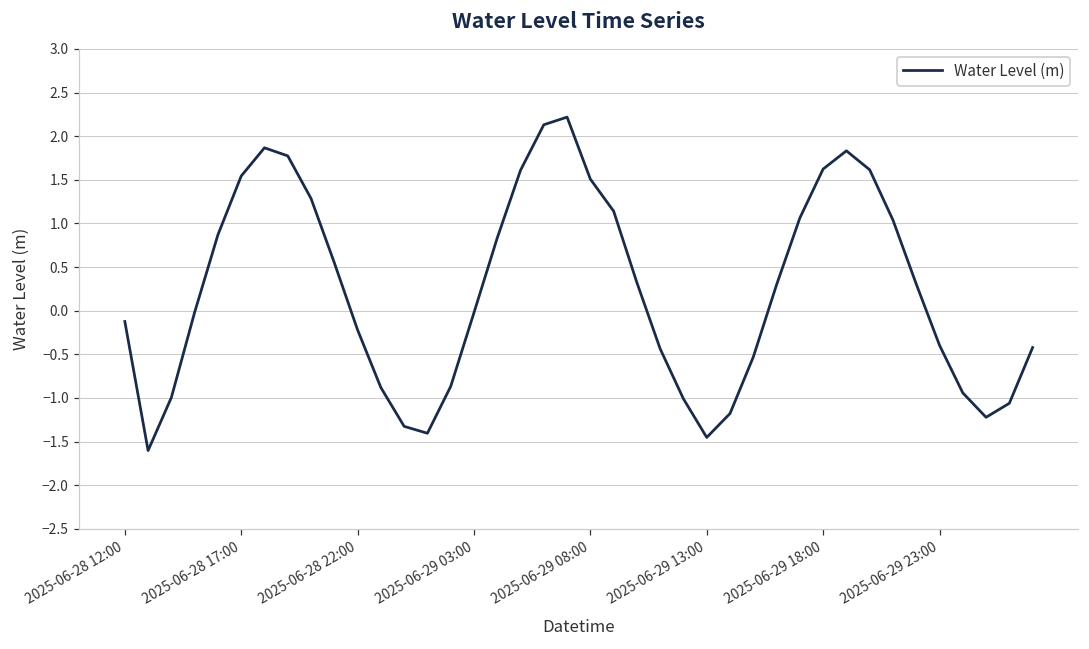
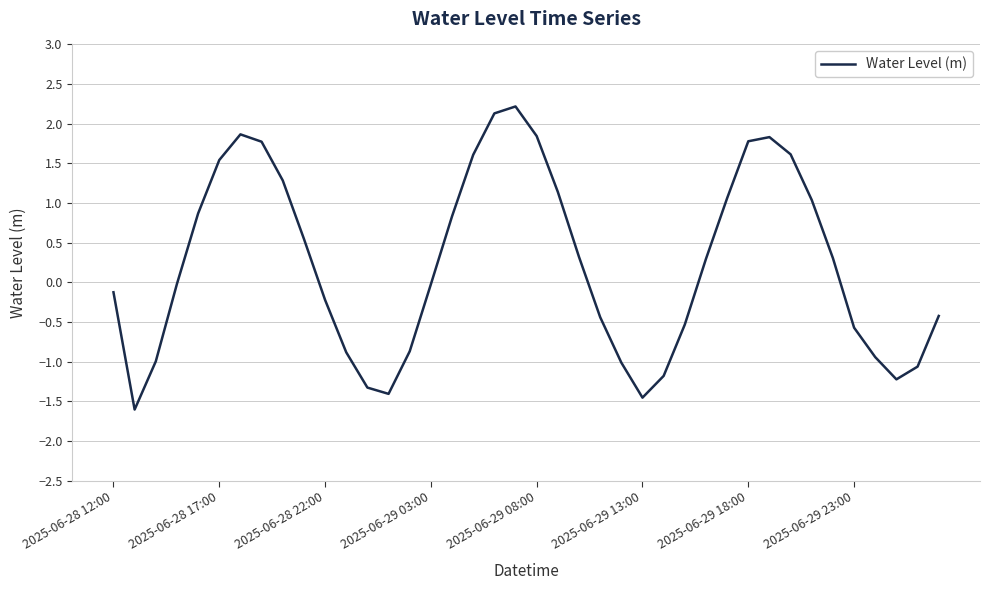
  {
    "2025-06-28 12:00": -0.1,
    "2025-06-28 17:00": 1.5,
    "2025-06-28 22:00": -0.2,
    "2025-06-29 03:00": 0.0,
-   "2025-06-29 08:00": 1.5,
+   "2025-06-29 08:00": 1.8,
    "2025-06-29 13:00": -1.5,
-   "2025-06-29 18:00": 1.6,
-   "2025-06-29 23:00": -0.4
+   "2025-06-29 18:00": 1.8,
+   "2025-06-29 23:00": -0.6
  }
